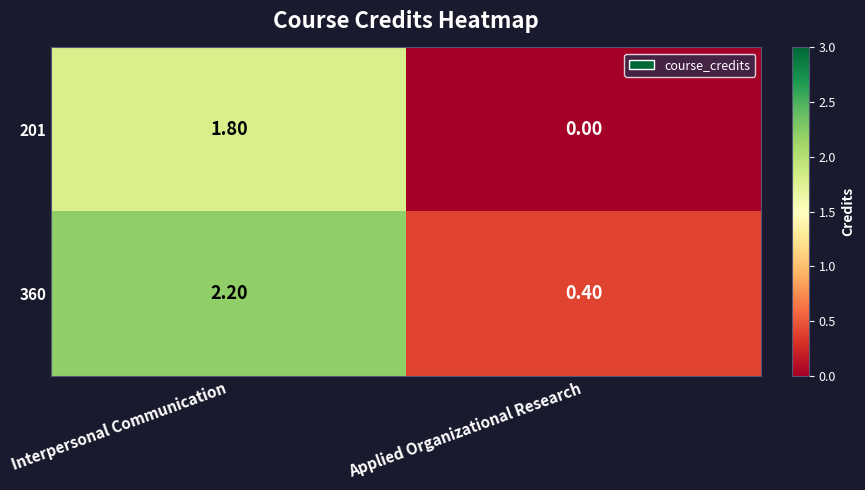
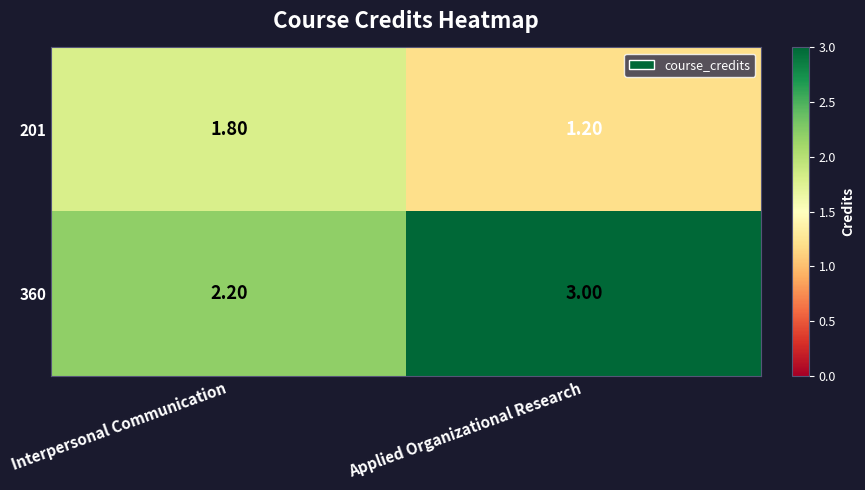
  {
    "201": {
      "Interpersonal Communication": 1.80,
-     "Applied Organizational Research": 0.00
+     "Applied Organizational Research": 1.20
    },
    "360": {
      "Interpersonal Communication": 2.20,
-     "Applied Organizational Research": 0.40
+     "Applied Organizational Research": 3.00
    }
  }
